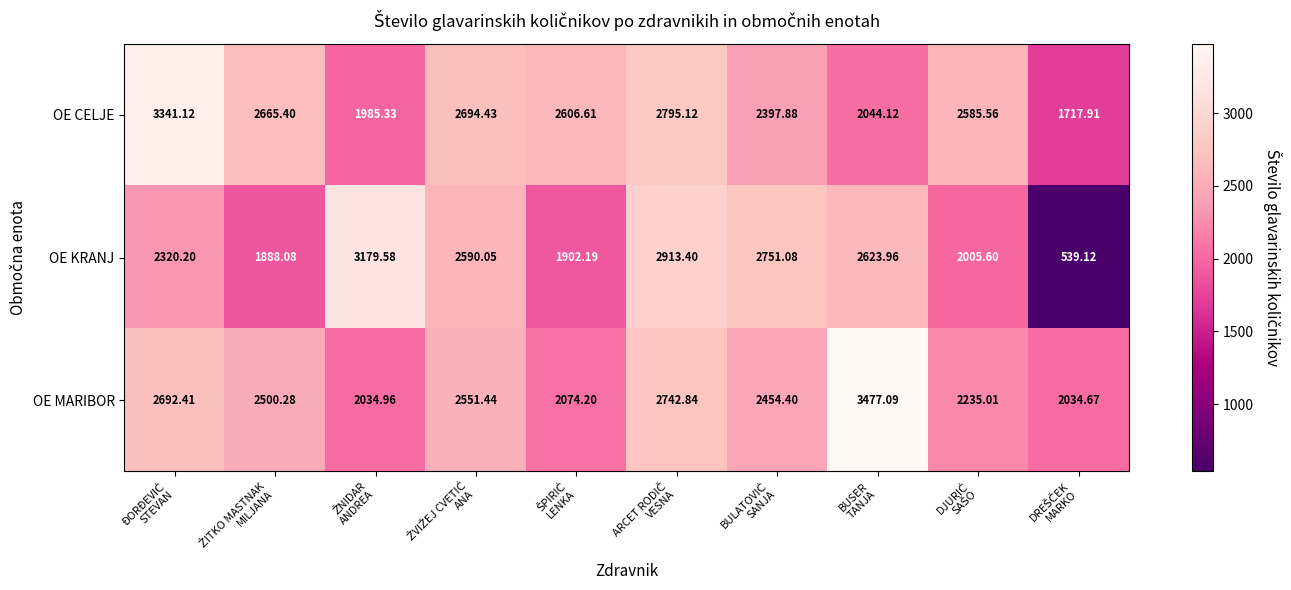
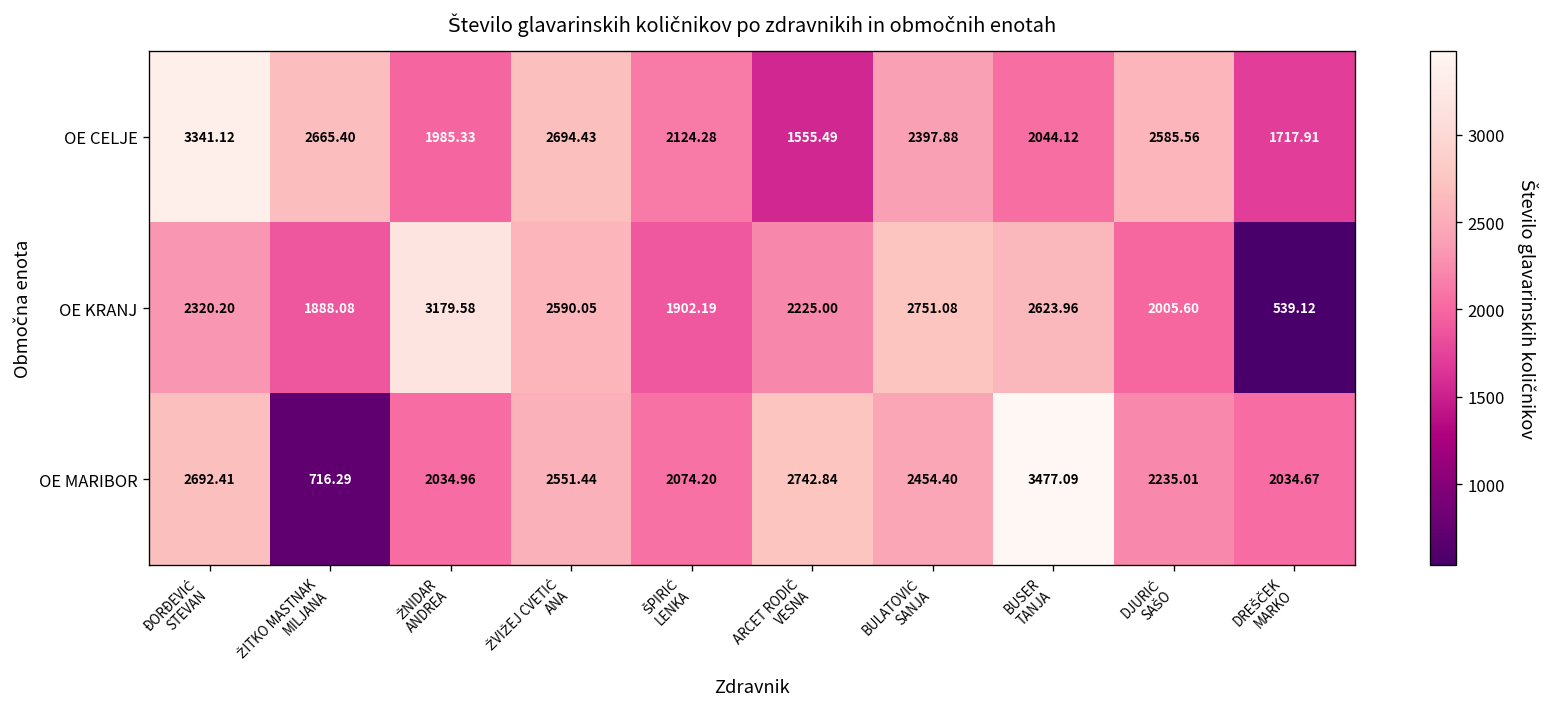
  {
    "OE CELJE": {
      "ĐORĐEVIĆ STEVAN": 3341.12,
      "ŽITKO MASTNAK MILJANA": 2665.40,
      "ŽNIDAR ANDREA": 1985.33,
      "ŽVIŽEJ CVETIĆ ANA": 2694.43,
-     "ŠPIRIĆ LENKA": 2606.61,
-     "ARCET RODIČ VESNA": 2795.12,
+     "ŠPIRIĆ LENKA": 2124.28,
+     "ARCET RODIČ VESNA": 1555.49,
      "BULATOVIĆ SANJA": 2397.88,
      "BUSER TANJA": 2044.12,
      "DJURIĆ SAŠO": 2585.56,
      "DREŠČEK MARKO": 1717.91
    },
    "OE KRANJ": {
      "ĐORĐEVIĆ STEVAN": 2320.20,
      "ŽITKO MASTNAK MILJANA": 1888.08,
      "ŽNIDAR ANDREA": 3179.58,
      "ŽVIŽEJ CVETIĆ ANA": 2590.05,
      "ŠPIRIĆ LENKA": 1902.19,
-     "ARCET RODIČ VESNA": 2913.40,
+     "ARCET RODIČ VESNA": 2225.00,
      "BULATOVIĆ SANJA": 2751.08,
      "BUSER TANJA": 2623.96,
      "DJURIĆ SAŠO": 2005.60,
      "DREŠČEK MARKO": 539.12
    },
    "OE MARIBOR": {
      "ĐORĐEVIĆ STEVAN": 2692.41,
-     "ŽITKO MASTNAK MILJANA": 2500.28,
+     "ŽITKO MASTNAK MILJANA": 716.29,
      "ŽNIDAR ANDREA": 2034.96,
      "ŽVIŽEJ CVETIĆ ANA": 2551.44,
      "ŠPIRIĆ LENKA": 2074.20,
      "ARCET RODIČ VESNA": 2742.84,
      "BULATOVIĆ SANJA": 2454.40,
      "BUSER TANJA": 3477.09,
      "DJURIĆ SAŠO": 2235.01,
      "DREŠČEK MARKO": 2034.67
    }
  }
